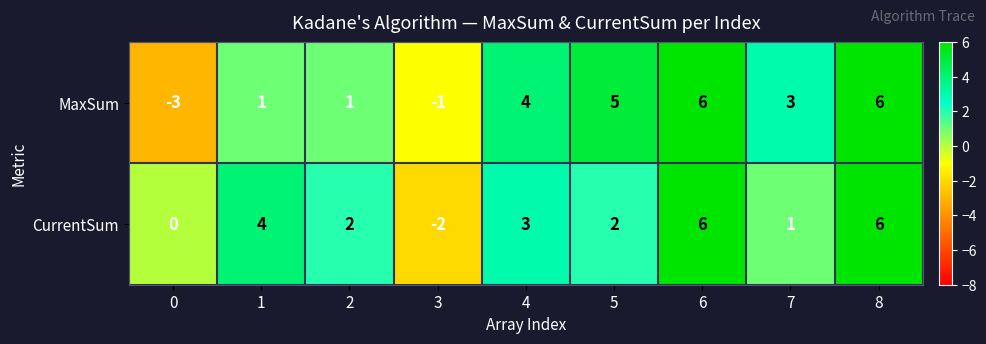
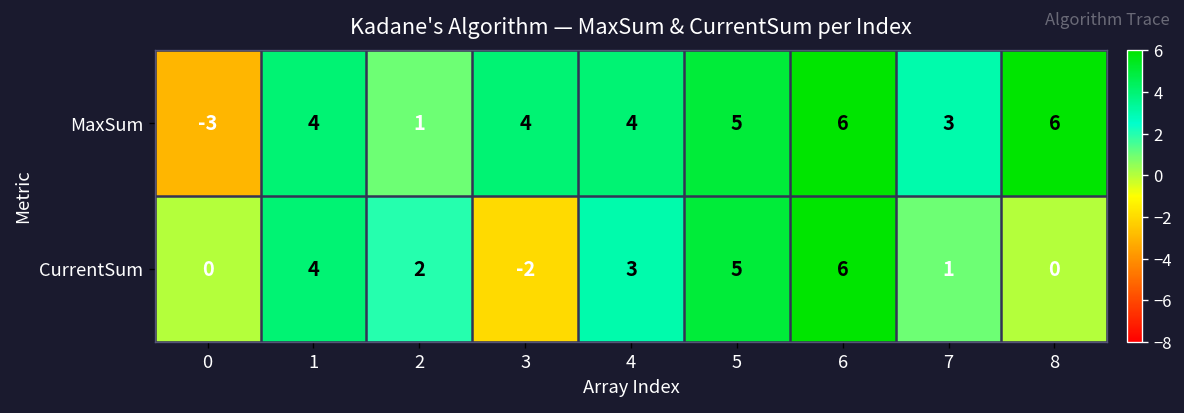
  {
    "MaxSum": {
      "0": -3,
-     "1": 1,
+     "1": 4,
      "2": 1,
-     "3": -1,
+     "3": 4,
      "4": 4,
      "5": 5,
      "6": 6,
      "7": 3,
      "8": 6
    },
    "CurrentSum": {
      "0": 0,
      "1": 4,
      "2": 2,
      "3": -2,
      "4": 3,
-     "5": 2,
+     "5": 5,
      "6": 6,
      "7": 1,
-     "8": 6
+     "8": 0
    }
  }
